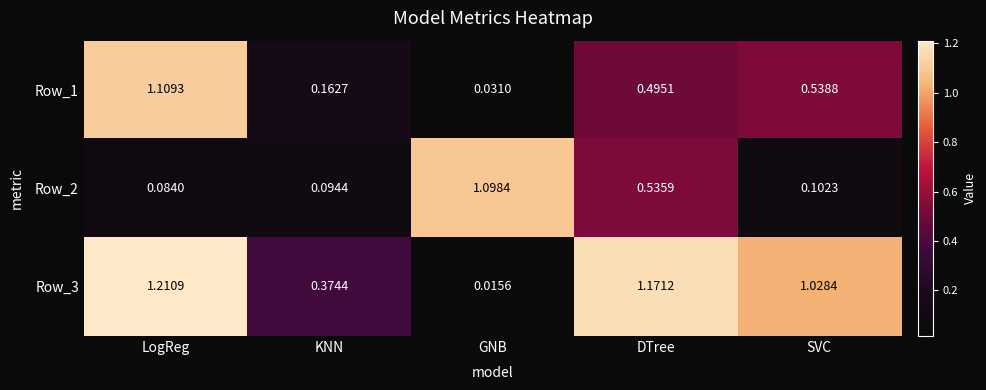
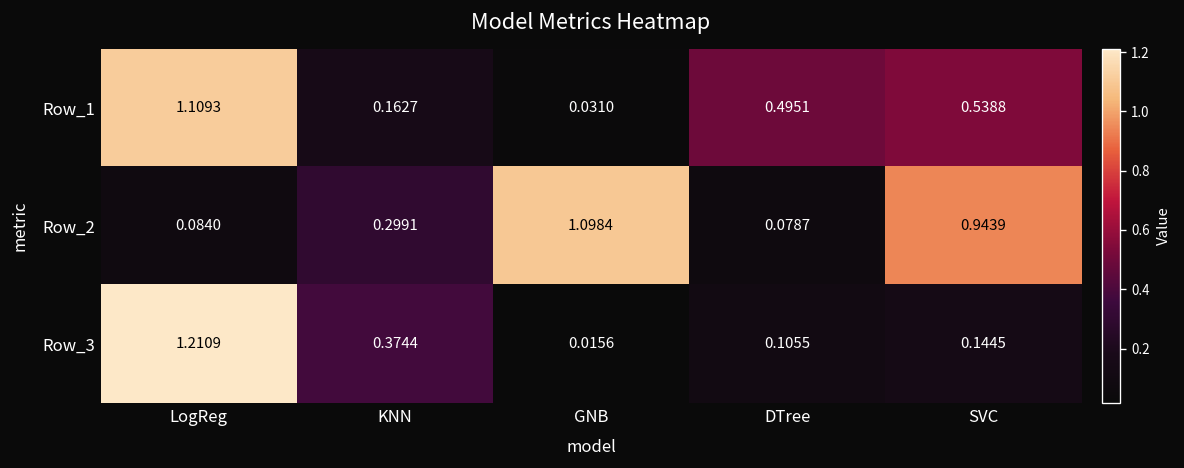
  {
    "Row_1": {
      "LogReg": 1.1093,
      "KNN": 0.1627,
      "GNB": 0.0310,
      "DTree": 0.4951,
      "SVC": 0.5388
    },
    "Row_2": {
      "LogReg": 0.0840,
-     "KNN": 0.0944,
+     "KNN": 0.2991,
      "GNB": 1.0984,
-     "DTree": 0.5359,
-     "SVC": 0.1023
+     "DTree": 0.0787,
+     "SVC": 0.9439
    },
    "Row_3": {
      "LogReg": 1.2109,
      "KNN": 0.3744,
      "GNB": 0.0156,
-     "DTree": 1.1712,
-     "SVC": 1.0284
+     "DTree": 0.1055,
+     "SVC": 0.1445
    }
  }
